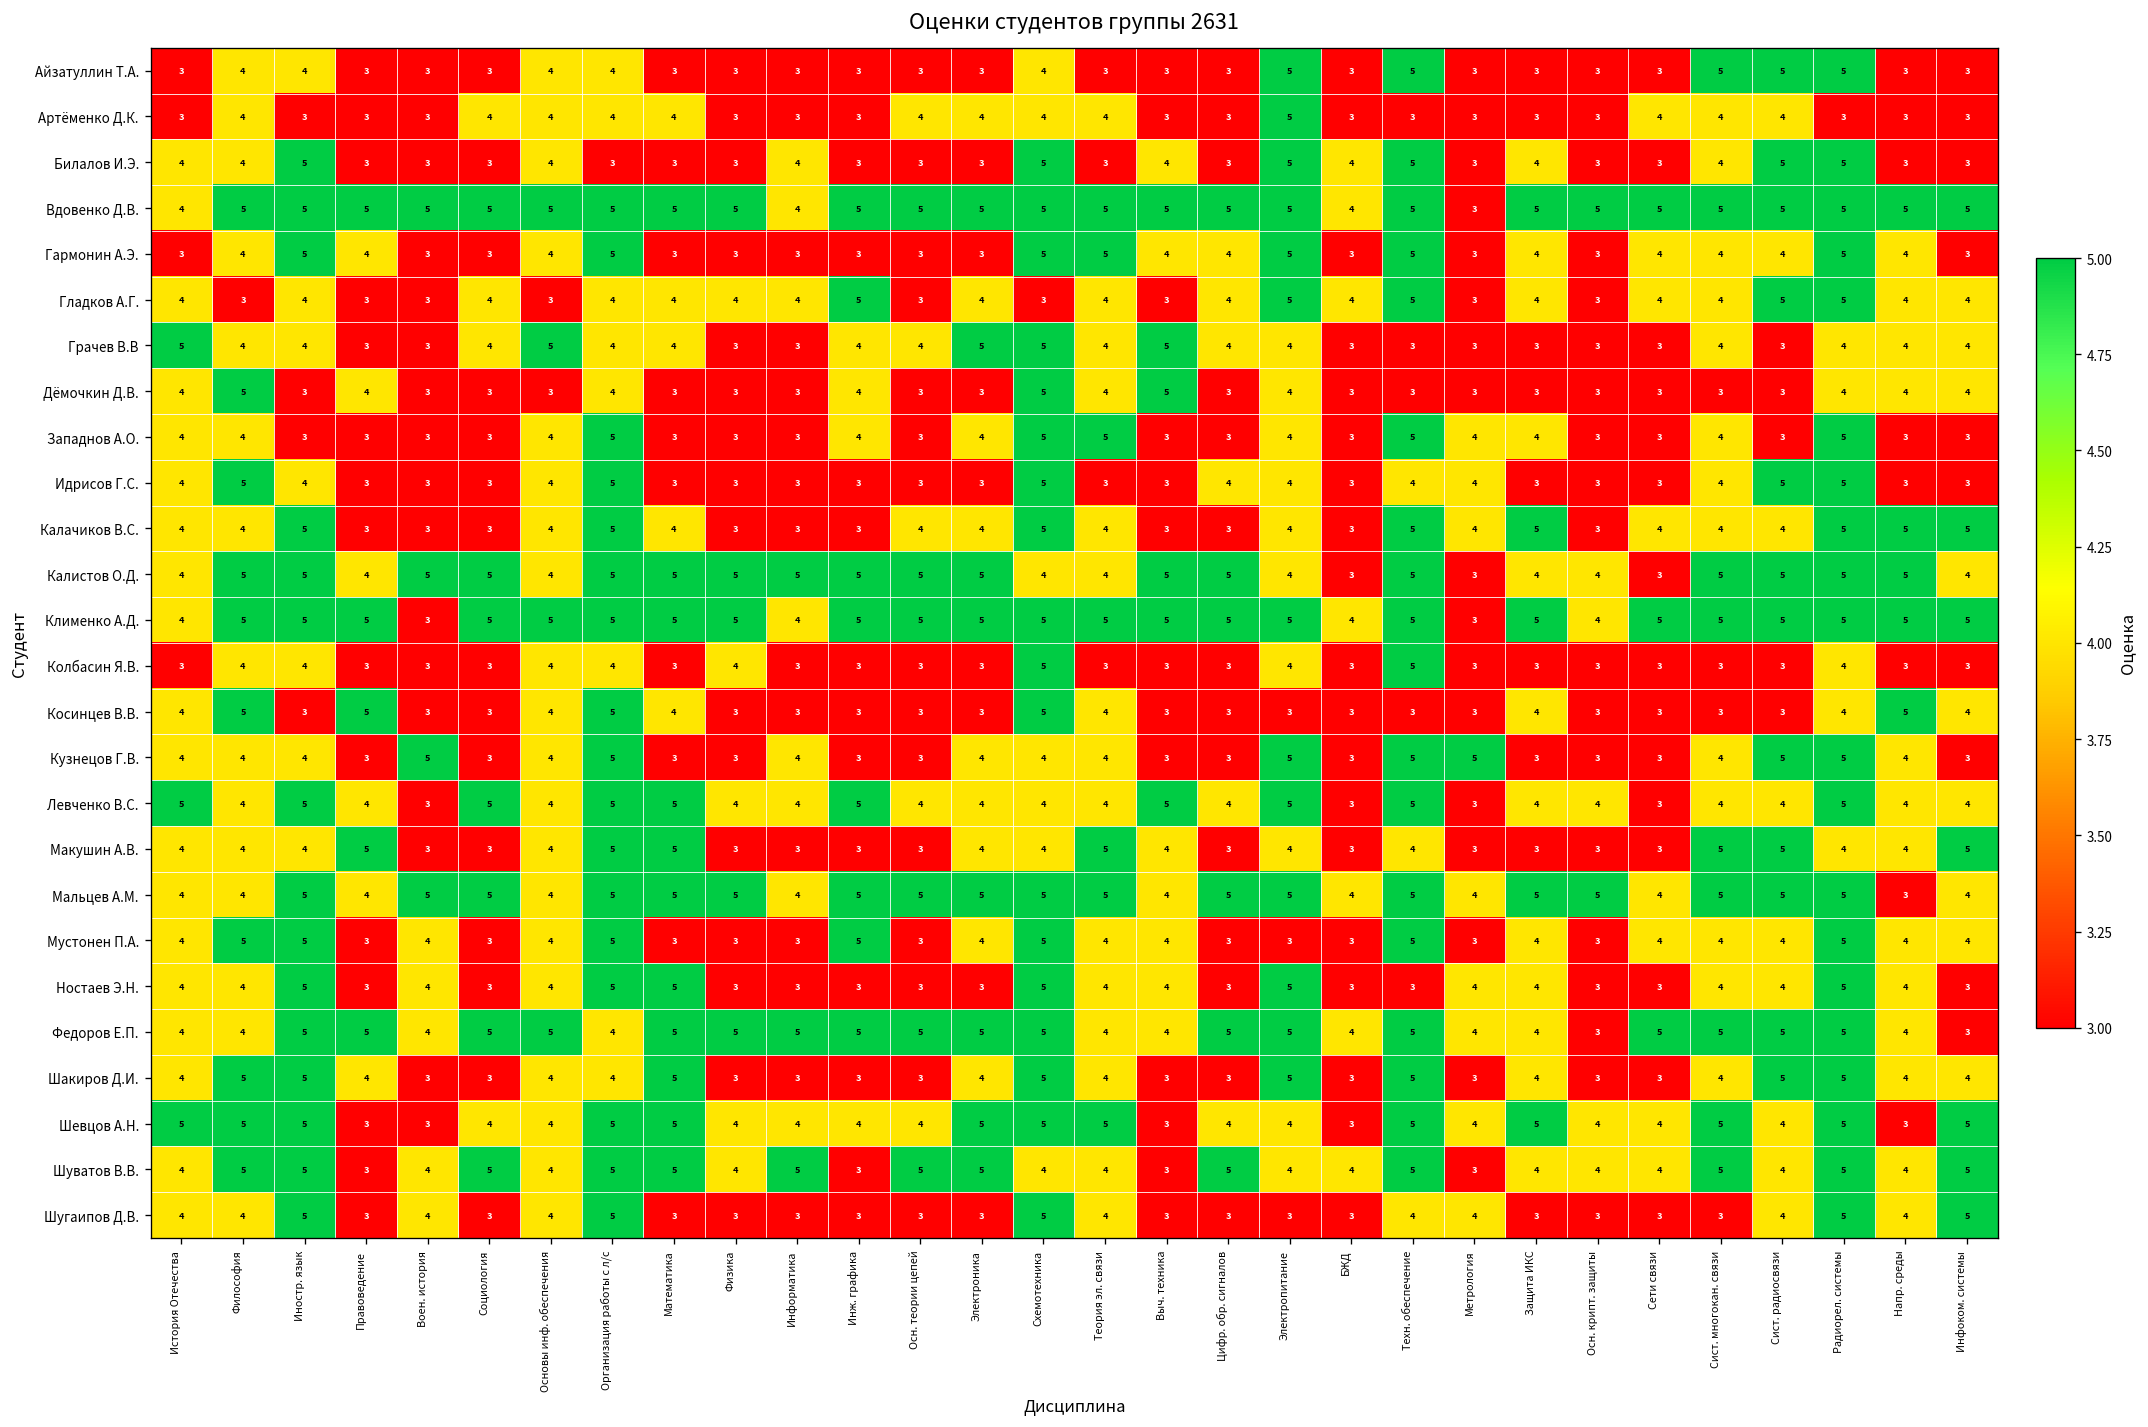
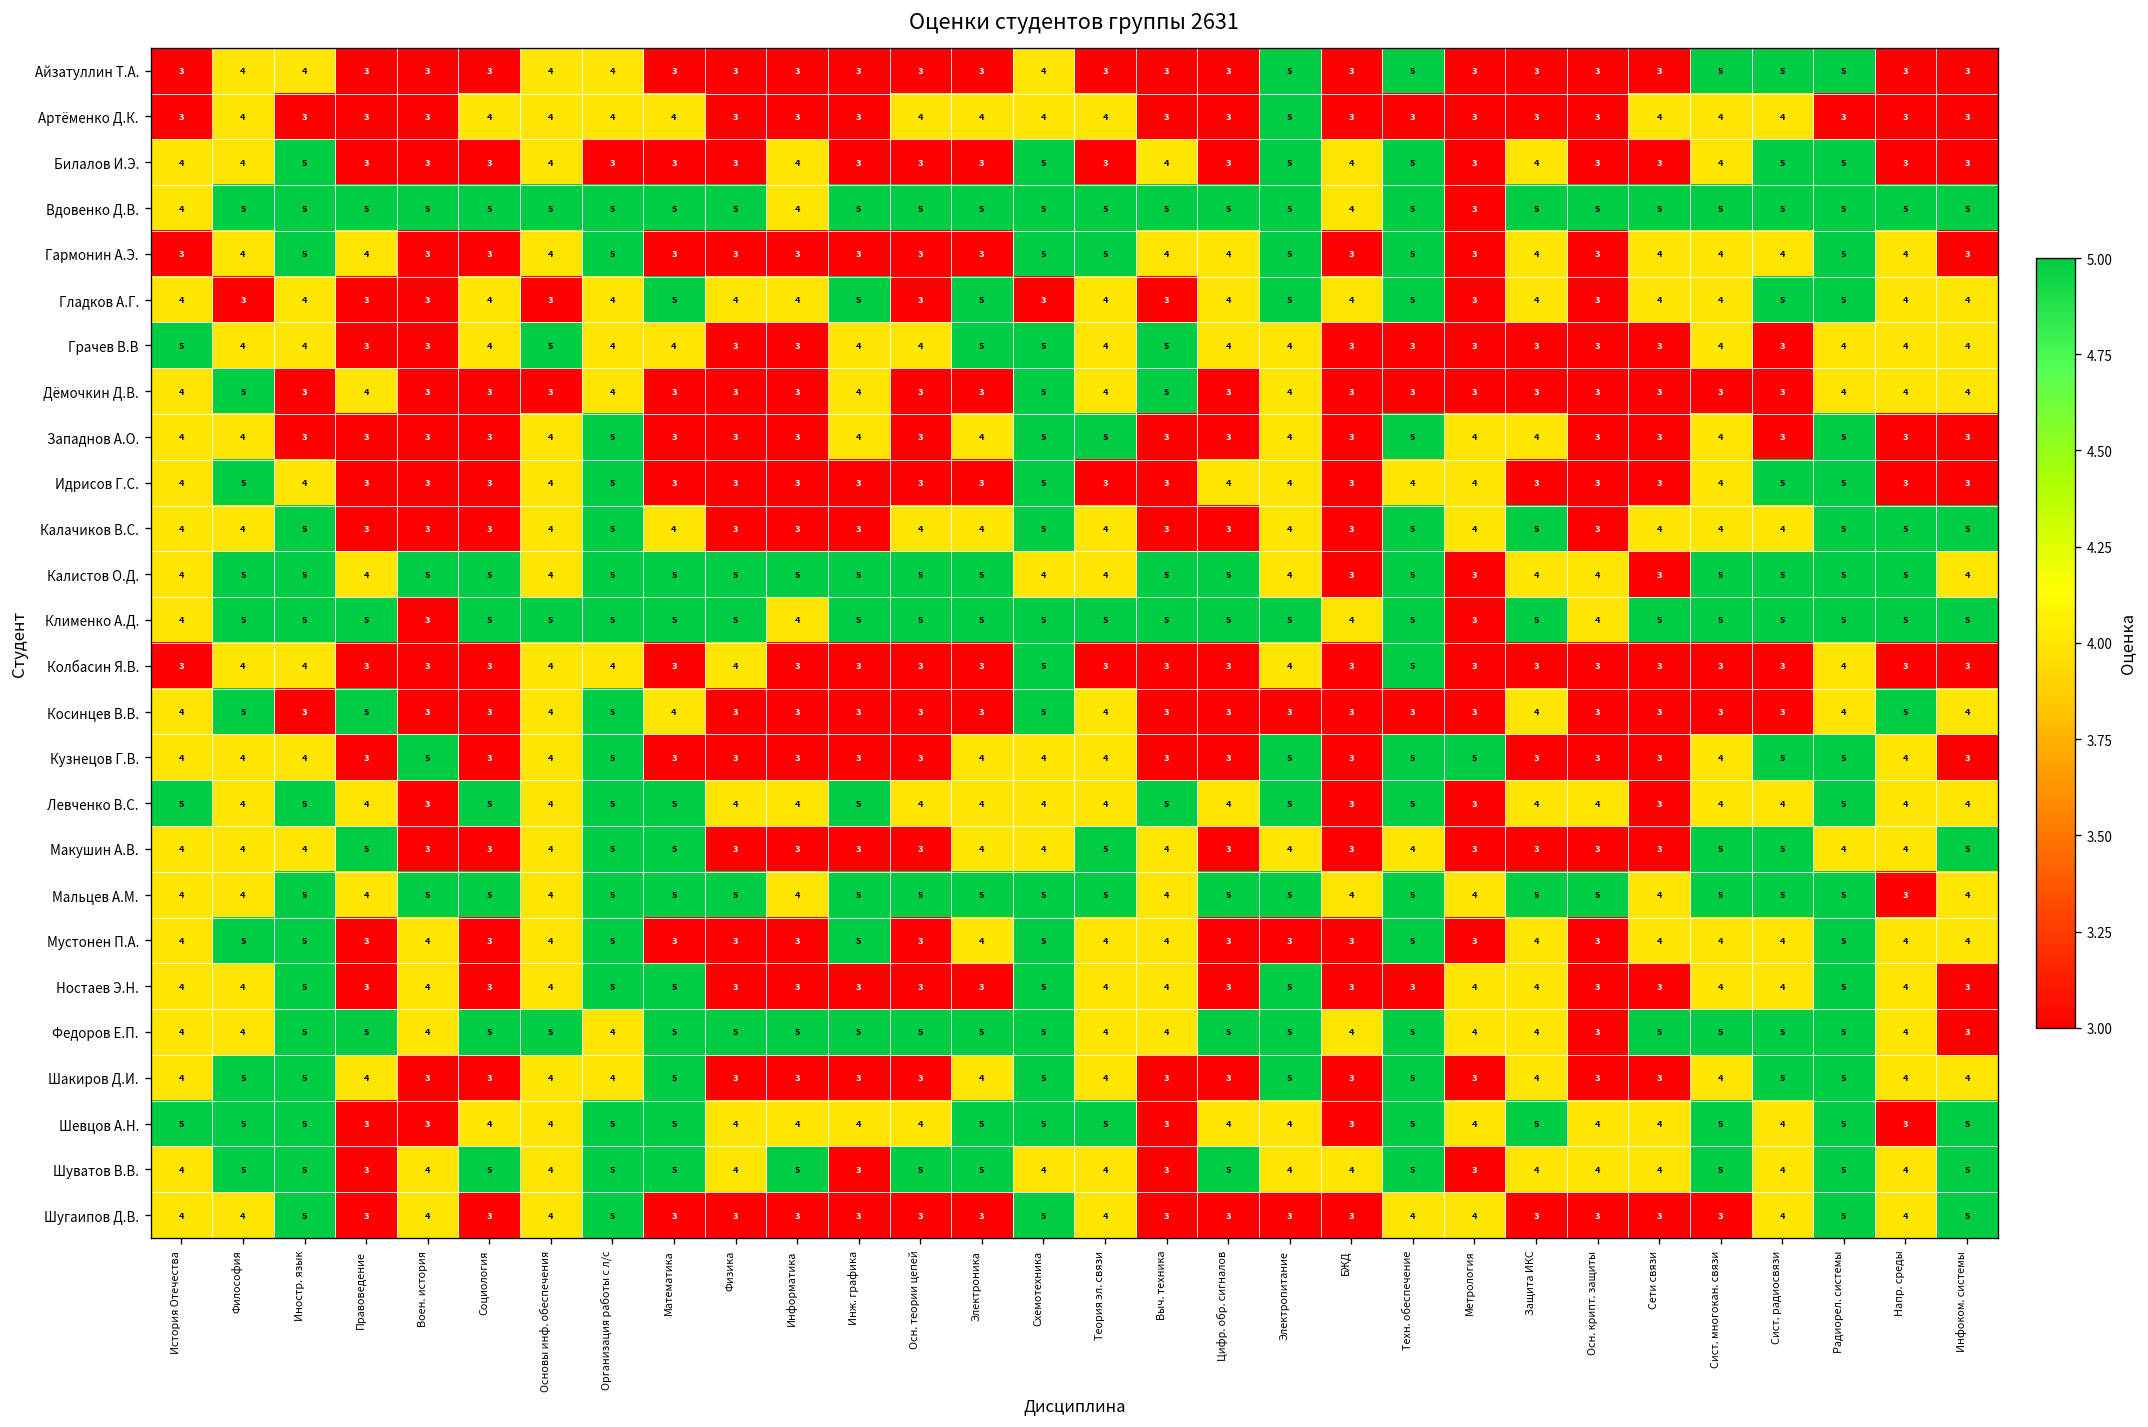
  {
    "Гладков А.Г.": {
      "История Отечества": 4,
      "Философия": 3,
      "Иностр. язык": 4,
      "Правоведение": 3,
      "Воен. история": 3,
      "Социология": 4,
      "Основы инф. обеспечения": 3,
      "Организация работы с л/с": 4,
-     "Математика": 4,
+     "Математика": 5,
      "Физика": 4,
      "Информатика": 4,
      "Инж. графика": 5,
      "Осн. теории цепей": 3,
-     "Электроника": 4,
+     "Электроника": 5,
      "Схемотехника": 3,
      "Теория эл. связи": 4,
      "Выч. техника": 3,
      "Цифр. обр. сигналов": 4,
      "Электропитание": 5,
      "БЖД": 4,
      "Техн. обеспечение": 5,
      "Метрология": 3,
      "Защита ИКС": 4,
      "Осн. крипт. защиты": 3,
      "Сети связи": 4,
      "Сист. многокан. связи": 4,
      "Сист. радиосвязи": 5,
      "Радиорел. системы": 5,
      "Напр. среды": 4,
      "Инфоком. системы": 4
    },
    "Кузнецов Г.В.": {
      "История Отечества": 4,
      "Философия": 4,
      "Иностр. язык": 4,
      "Правоведение": 3,
      "Воен. история": 5,
      "Социология": 3,
      "Основы инф. обеспечения": 4,
      "Организация работы с л/с": 5,
      "Математика": 3,
      "Физика": 3,
-     "Информатика": 4,
+     "Информатика": 3,
      "Инж. графика": 3,
      "Осн. теории цепей": 3,
      "Электроника": 4,
      "Схемотехника": 4,
      "Теория эл. связи": 4,
      "Выч. техника": 3,
      "Цифр. обр. сигналов": 3,
      "Электропитание": 5,
      "БЖД": 3,
      "Техн. обеспечение": 5,
      "Метрология": 5,
      "Защита ИКС": 3,
      "Осн. крипт. защиты": 3,
      "Сети связи": 3,
      "Сист. многокан. связи": 4,
      "Сист. радиосвязи": 5,
      "Радиорел. системы": 5,
      "Напр. среды": 4,
      "Инфоком. системы": 3
    }
  }
